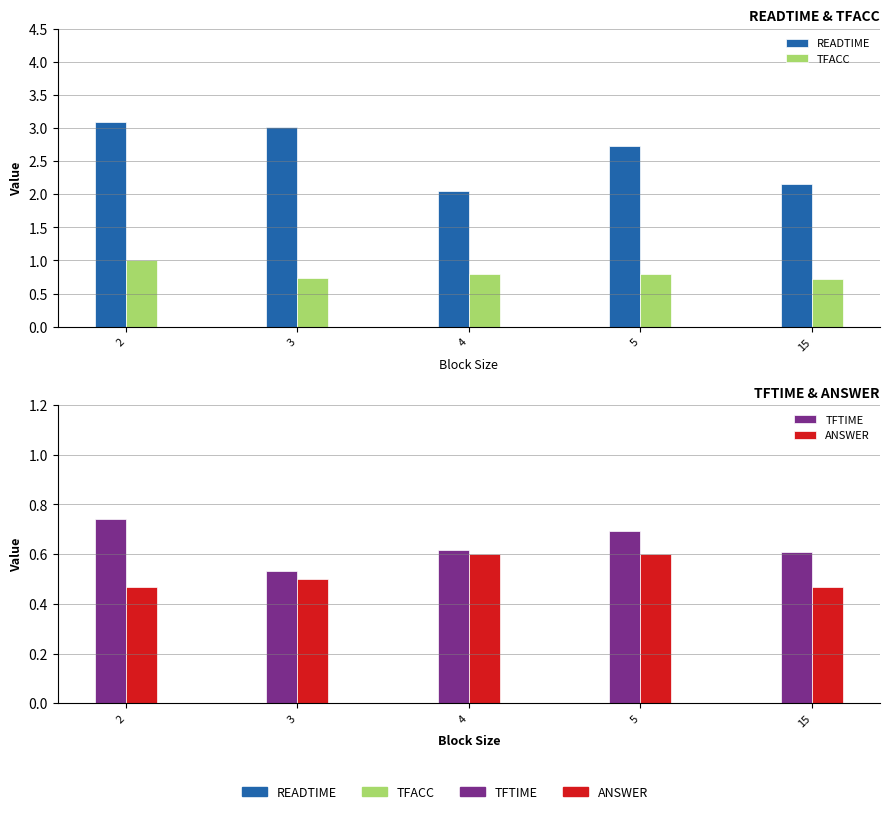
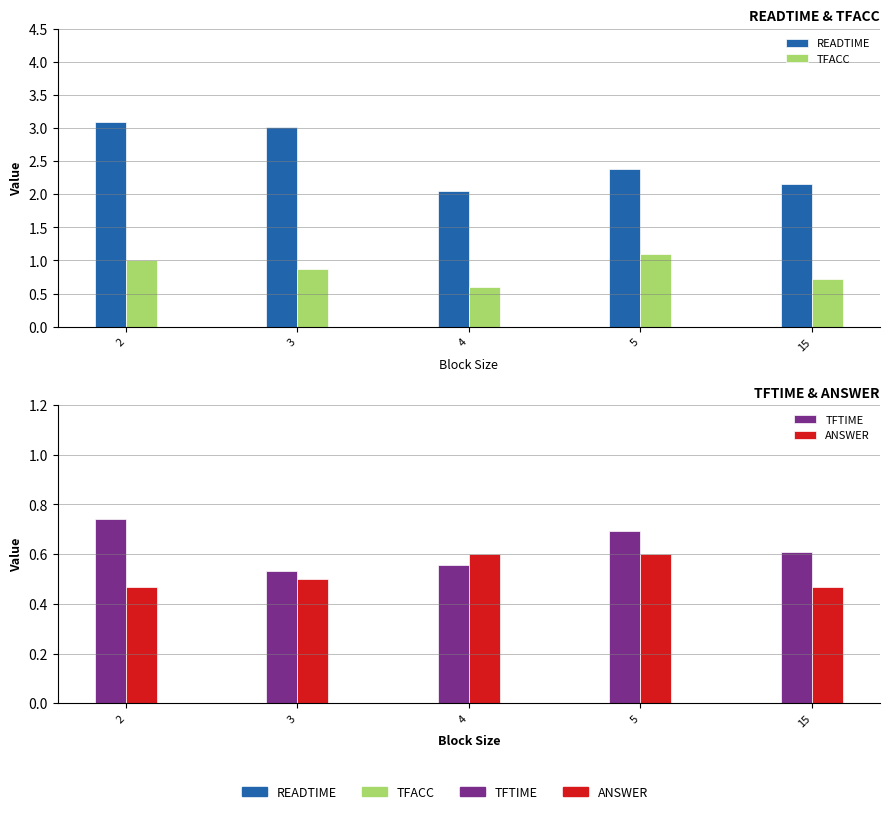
  {
    "READTIME & TFACC": {
      "READTIME": {
        "2": 3.1,
        "3": 3.0,
        "4": 2.1,
-       "5": 2.7,
+       "5": 2.4,
        "15": 2.2
      },
      "TFACC": {
        "2": 1.0,
-       "3": 0.7,
-       "4": 0.8,
-       "5": 0.8,
+       "3": 0.9,
+       "4": 0.6,
+       "5": 1.1,
        "15": 0.7
      }
    },
    "TFTIME & ANSWER": {
      "TFTIME": {
        "2": 0.74,
        "3": 0.53,
-       "4": 0.62,
+       "4": 0.56,
        "5": 0.69,
        "15": 0.61
      },
      "ANSWER": {
        "2": 0.47,
        "3": 0.50,
        "4": 0.60,
        "5": 0.60,
        "15": 0.47
      }
    }
  }
